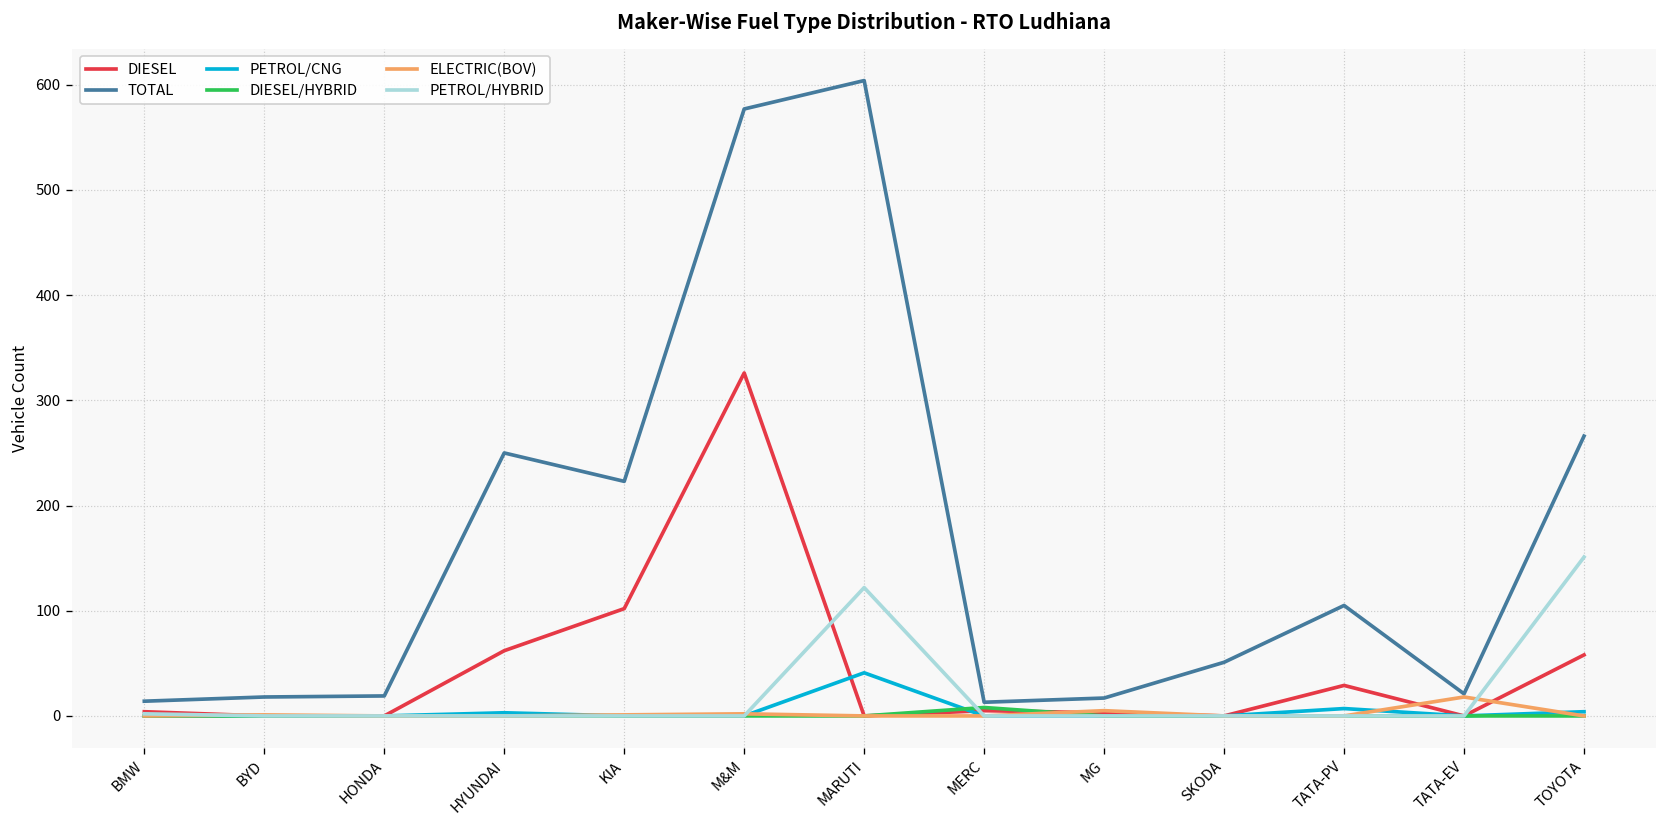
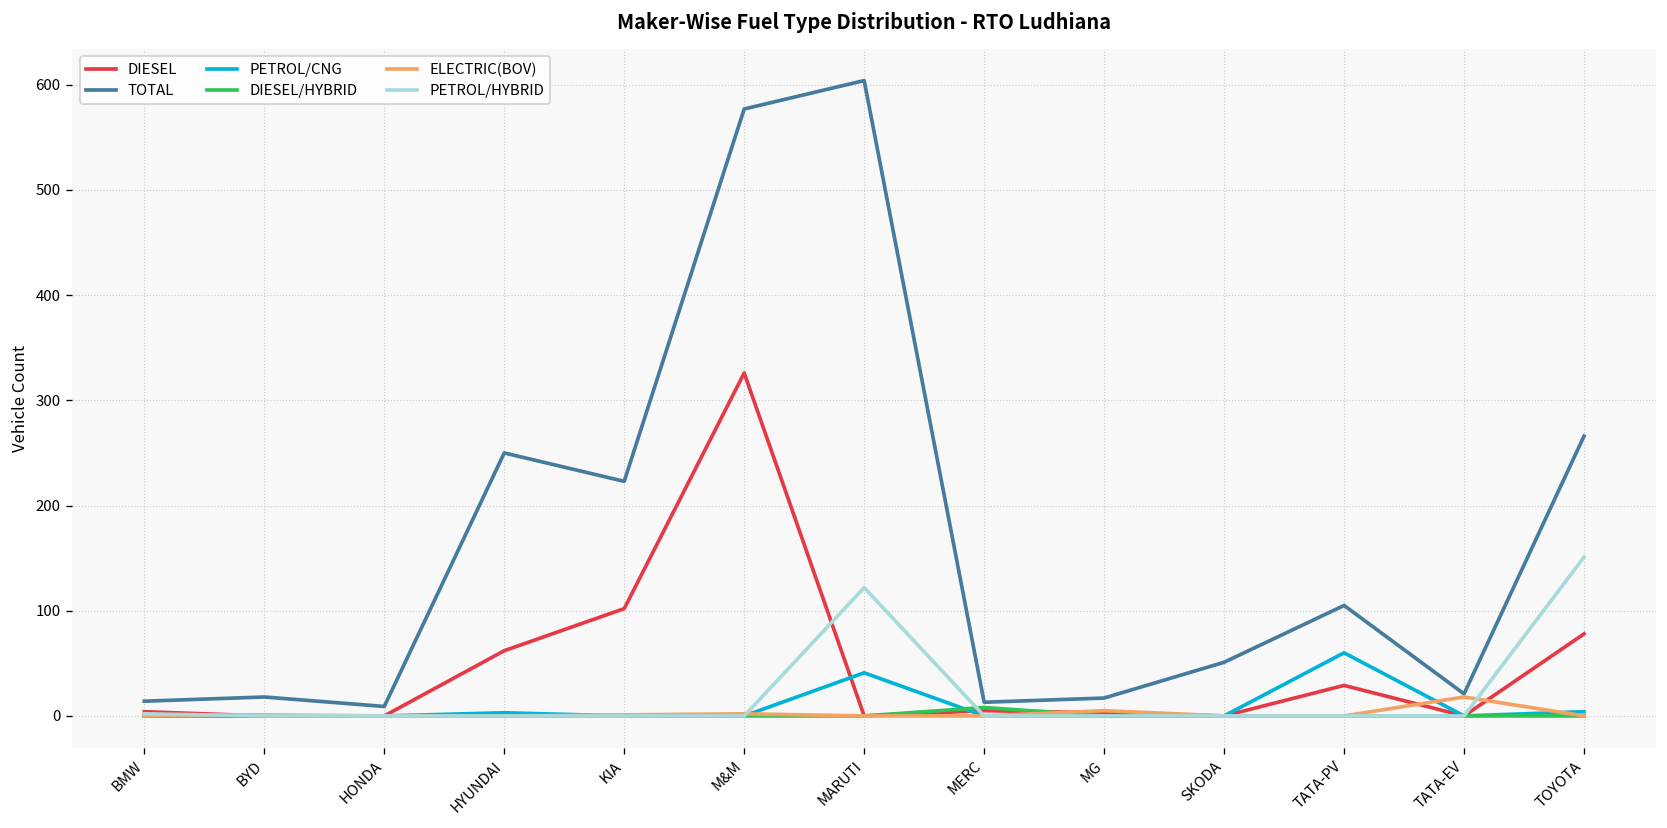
  {
    "DIESEL": {
      "HYUNDAI": 60,
      "KIA": 100,
      "M&M": 330,
      "MERC": 10,
      "TATA-PV": 30,
-     "TOYOTA": 60
+     "TOYOTA": 80
    },
    "TOTAL": {
      "BMW": 10,
      "BYD": 20,
-     "HONDA": 20,
+     "HONDA": 10,
      "HYUNDAI": 250,
      "KIA": 220,
      "M&M": 580,
      "MARUTI": 600,
      "MERC": 10,
      "MG": 20,
      "SKODA": 50,
      "TATA-PV": 110,
      "TATA-EV": 20,
      "TOYOTA": 270
    },
    "PETROL/CNG": {
      "HYUNDAI": 0,
      "MARUTI": 40,
-     "TATA-PV": 10,
+     "TATA-PV": 60,
      "TOYOTA": 0
    },
    "DIESEL/HYBRID": {
      "MERC": 10
    },
    "ELECTRIC(BOV)": {
      "TATA-EV": 20
    },
    "PETROL/HYBRID": {
      "MARUTI": 120,
      "TOYOTA": 150
    }
  }
